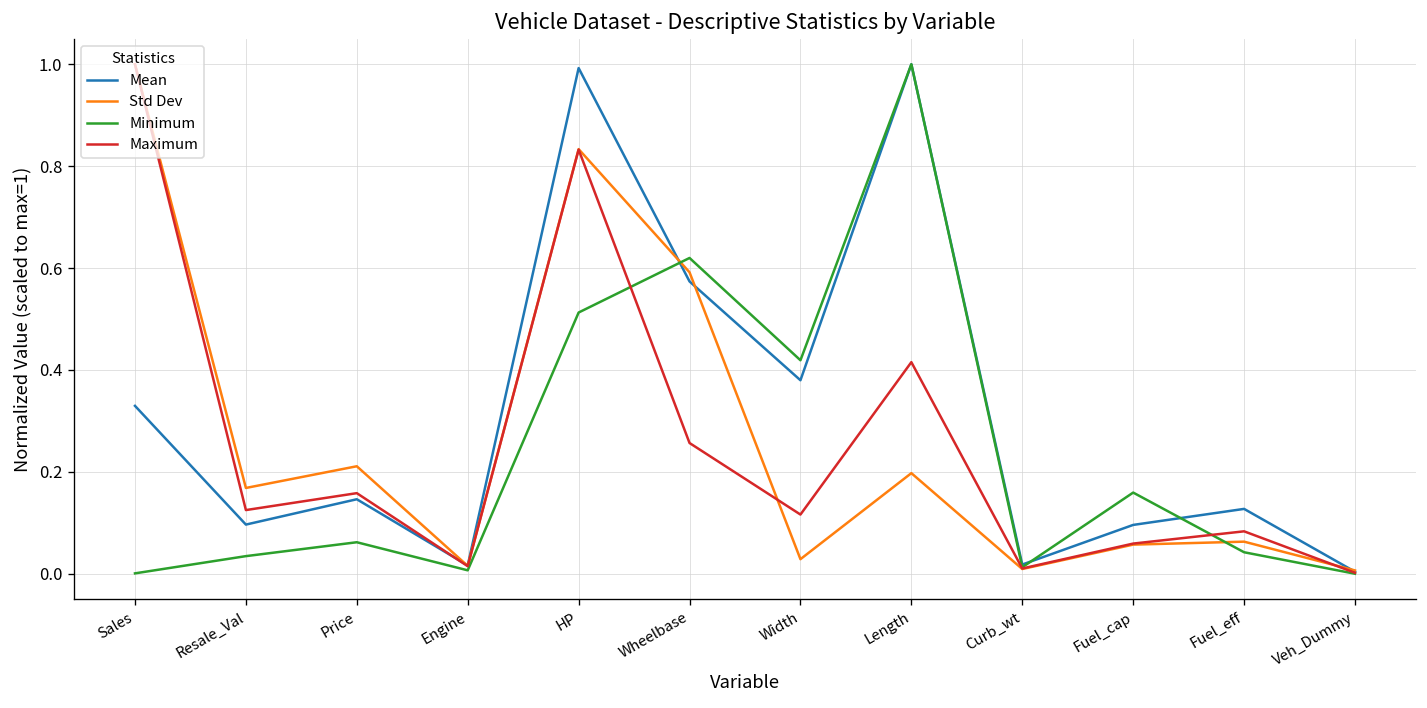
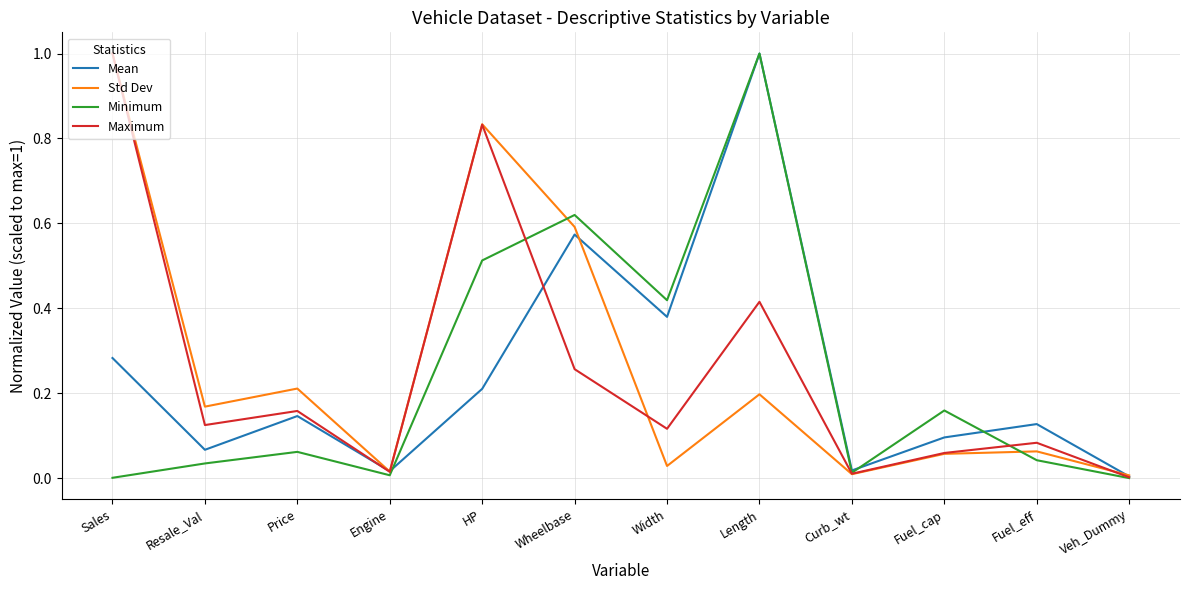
  {
    "Mean": {
-     "Sales": 0.33,
-     "Resale_Val": 0.10,
+     "Sales": 0.28,
+     "Resale_Val": 0.07,
      "Price": 0.15,
-     "HP": 0.99,
+     "HP": 0.21,
      "Wheelbase": 0.57,
      "Width": 0.38,
      "Fuel_cap": 0.10,
      "Fuel_eff": 0.13
    },
    "Std Dev": {
      "Resale_Val": 0.17,
      "Price": 0.21,
      "Wheelbase": 0.59,
      "Width": 0.03,
      "Length": 0.20,
      "Fuel_eff": 0.06
    },
    "Minimum": {
      "Sales": 0.00,
      "Resale_Val": 0.03,
      "Price": 0.06,
      "Engine": 0.01,
      "HP": 0.51,
      "Wheelbase": 0.62,
      "Width": 0.42,
      "Fuel_cap": 0.16,
      "Fuel_eff": 0.04
    },
    "Maximum": {
      "Resale_Val": 0.12,
      "Price": 0.16,
      "Wheelbase": 0.26,
      "Width": 0.12,
      "Length": 0.42,
      "Fuel_eff": 0.08
    }
  }
